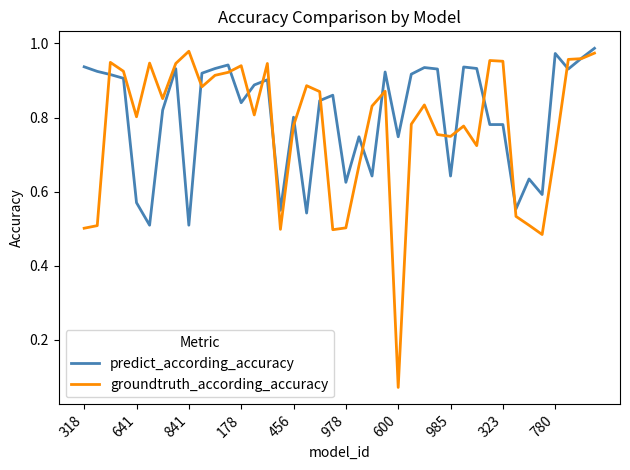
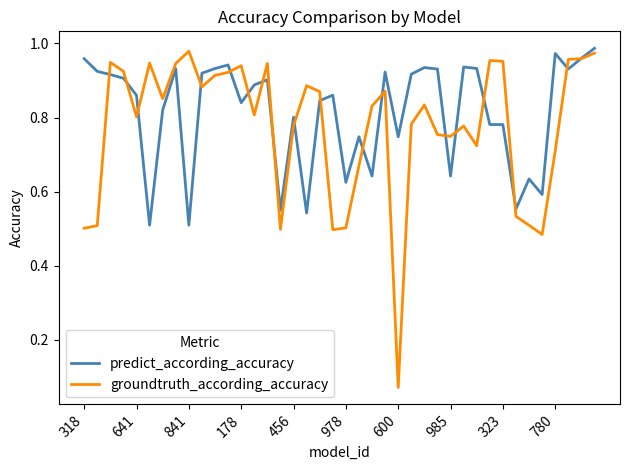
  {
    "predict_according_accuracy": {
-     "318": 0.94,
-     "641": 0.57,
+     "318": 0.96,
+     "641": 0.86,
      "841": 0.51,
      "178": 0.84,
      "456": 0.80,
      "978": 0.63,
      "600": 0.75,
      "985": 0.64,
      "323": 0.78,
      "780": 0.97
    },
    "groundtruth_according_accuracy": {
      "318": 0.50,
      "641": 0.80,
      "841": 0.98,
      "178": 0.94,
      "456": 0.78,
      "978": 0.50,
      "600": 0.07,
      "985": 0.75,
      "323": 0.95,
      "780": 0.71
    }
  }
